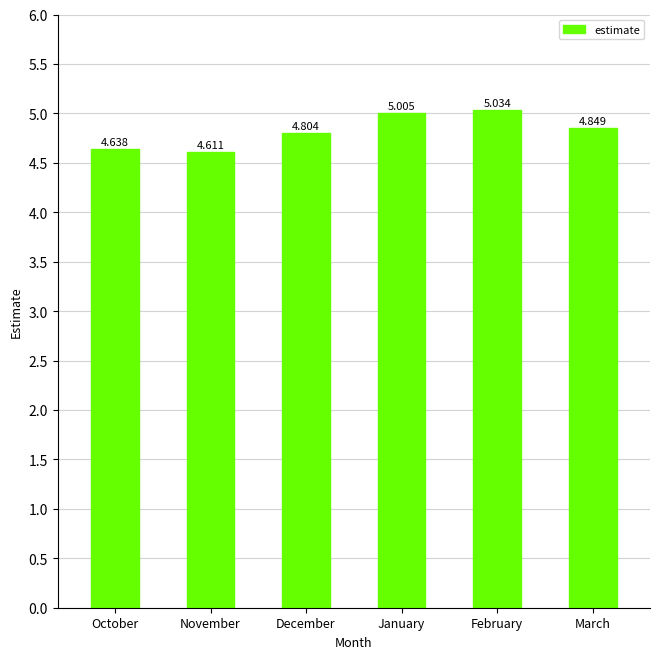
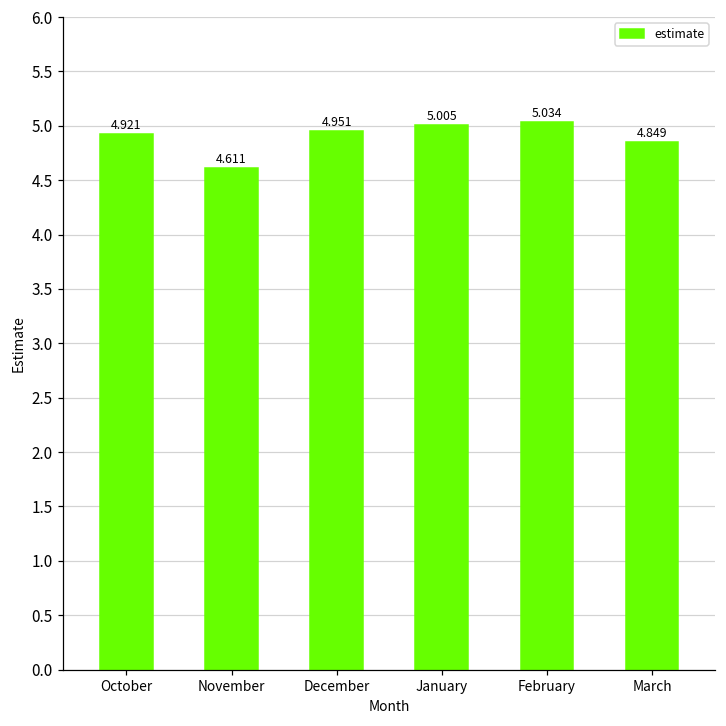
  {
-   "October": 4.638,
+   "October": 4.921,
    "November": 4.611,
-   "December": 4.804,
+   "December": 4.951,
    "January": 5.005,
    "February": 5.034,
    "March": 4.849
  }
